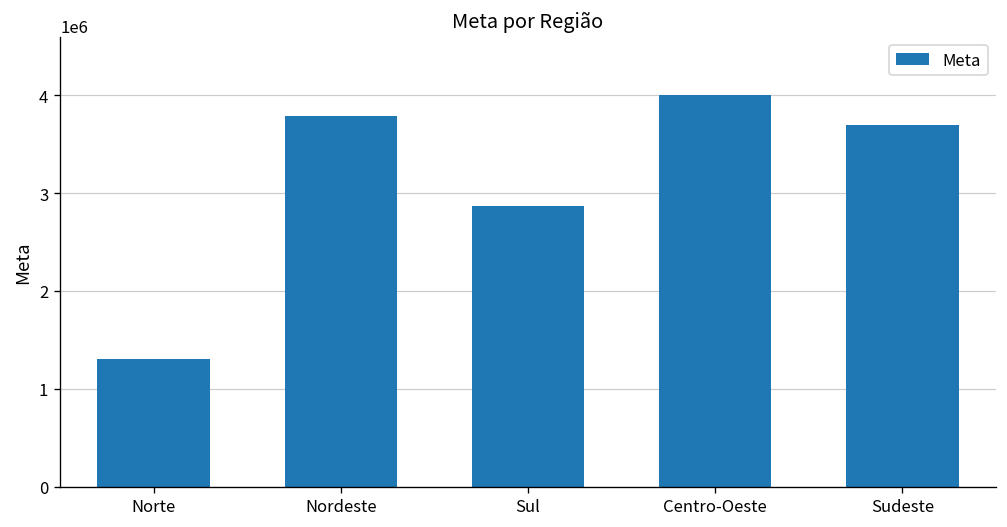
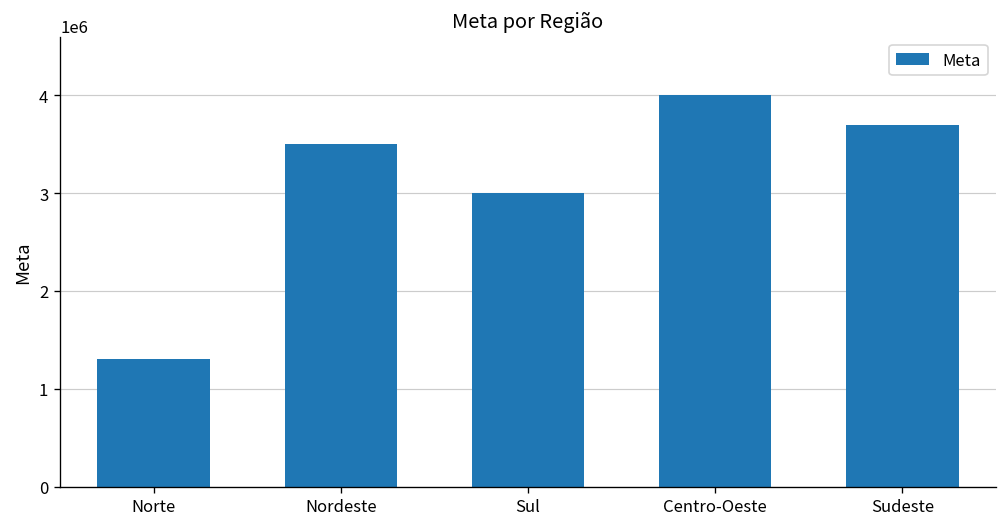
  {
    "Norte": 1300000,
-   "Nordeste": 3800000,
-   "Sul": 2900000,
+   "Nordeste": 3500000,
+   "Sul": 3000000,
    "Centro-Oeste": 4000000,
    "Sudeste": 3700000
  }
